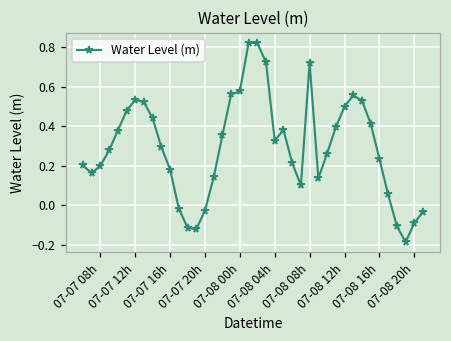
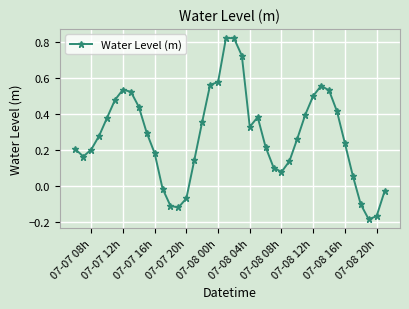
  {
    "07-07 08h": 0.20,
    "07-07 12h": 0.53,
    "07-07 16h": 0.18,
-   "07-07 20h": -0.03,
+   "07-07 20h": -0.07,
    "07-08 00h": 0.58,
    "07-08 04h": 0.33,
-   "07-08 08h": 0.72,
+   "07-08 08h": 0.08,
    "07-08 12h": 0.50,
    "07-08 16h": 0.24,
-   "07-08 20h": -0.09
+   "07-08 20h": -0.17
  }
